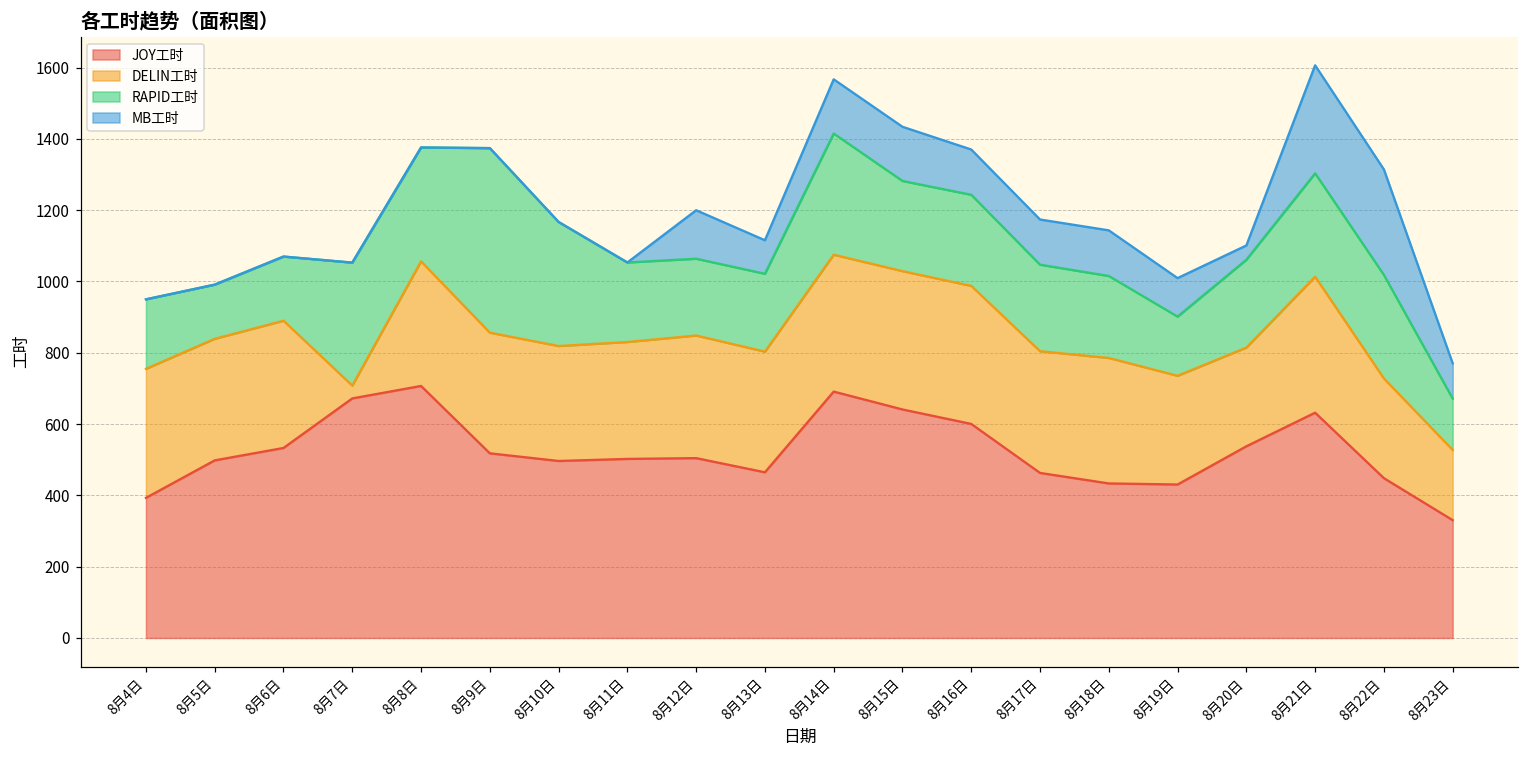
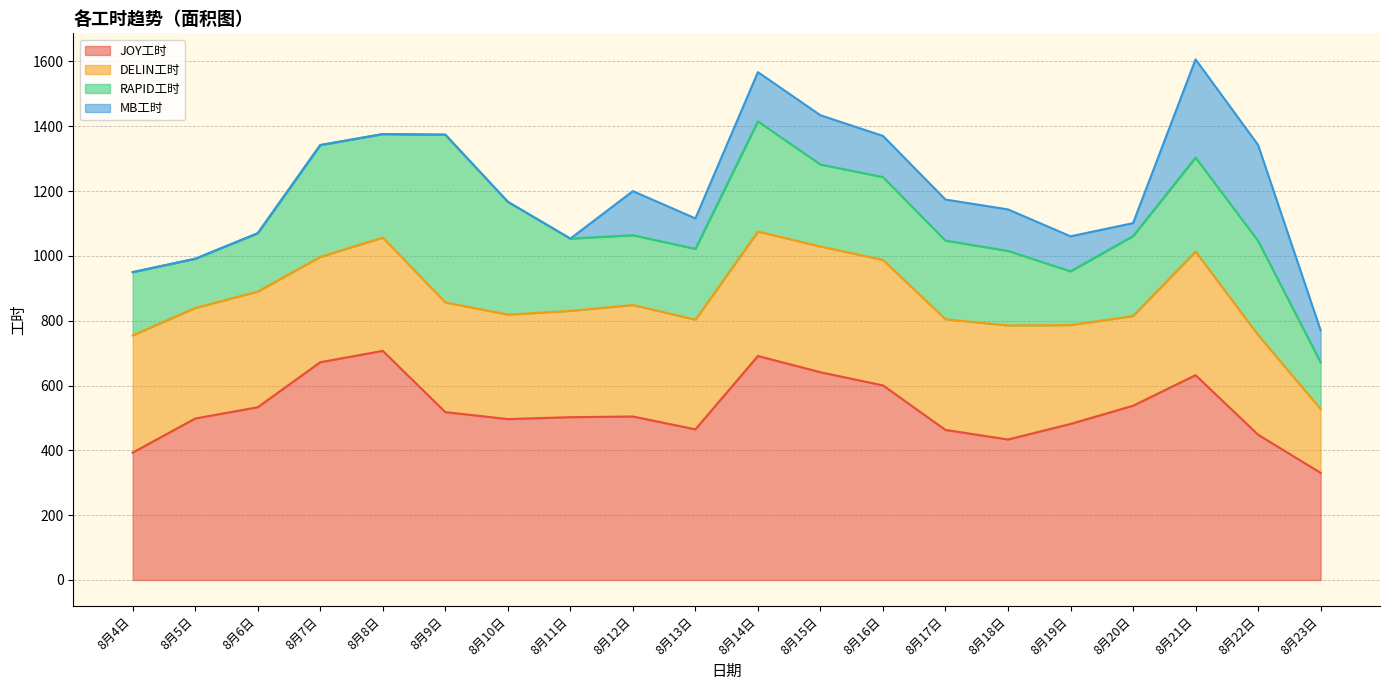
  {
    "JOY工时": {
      "8月4日": 390,
      "8月5日": 500,
      "8月6日": 530,
      "8月7日": 670,
      "8月8日": 710,
      "8月9日": 520,
      "8月10日": 500,
      "8月11日": 500,
      "8月12日": 500,
      "8月13日": 460,
      "8月14日": 690,
      "8月15日": 640,
      "8月16日": 600,
      "8月17日": 460,
      "8月18日": 430,
-     "8月19日": 430,
+     "8月19日": 480,
      "8月20日": 540,
      "8月21日": 630,
      "8月22日": 450,
      "8月23日": 330
    },
    "DELIN工时": {
      "8月4日": 360,
      "8月5日": 340,
      "8月6日": 360,
-     "8月7日": 40,
+     "8月7日": 330,
      "8月8日": 350,
      "8月9日": 340,
      "8月10日": 320,
      "8月11日": 330,
      "8月12日": 340,
      "8月13日": 340,
      "8月14日": 380,
      "8月15日": 390,
      "8月16日": 390,
      "8月17日": 340,
      "8月18日": 350,
      "8月19日": 310,
      "8月20日": 280,
      "8月21日": 380,
-     "8月22日": 280,
+     "8月22日": 310,
      "8月23日": 200
    },
    "RAPID工时": {
      "8月12日": 220,
      "8月13日": 220,
      "8月14日": 340,
      "8月15日": 250,
      "8月16日": 260,
      "8月17日": 240,
      "8月18日": 230,
      "8月19日": 170,
      "8月20日": 250,
      "8月21日": 290,
      "8月22日": 290,
      "8月23日": 140
    },
    "MB工时": {
      "8月12日": 140,
      "8月13日": 90,
      "8月14日": 150,
      "8月15日": 150,
      "8月16日": 130,
      "8月17日": 130,
      "8月18日": 130,
      "8月19日": 110,
      "8月20日": 40,
      "8月21日": 300,
      "8月22日": 300,
      "8月23日": 100
    }
  }
